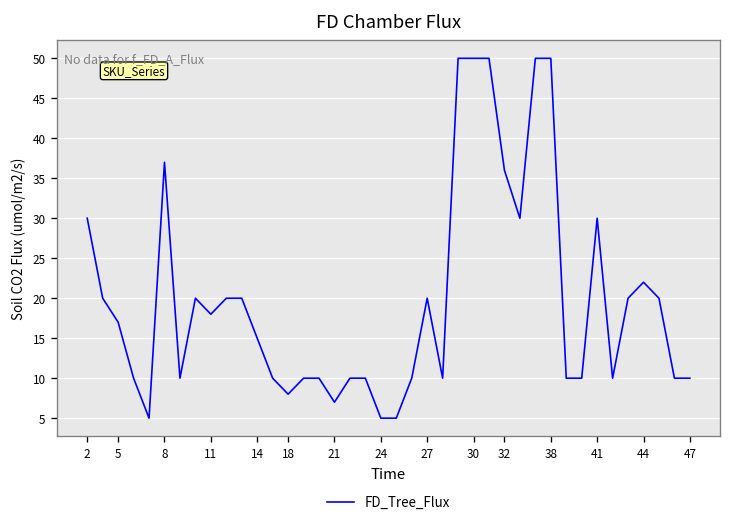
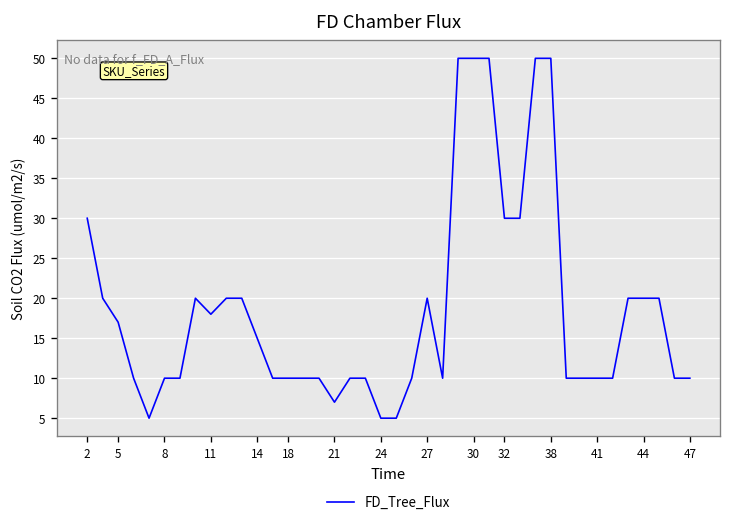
  {
    "2": 30,
    "5": 17,
-   "8": 37,
+   "8": 10,
    "11": 18,
    "14": 15,
-   "18": 8,
+   "18": 10,
    "21": 7,
    "24": 5,
    "27": 20,
    "30": 50,
-   "32": 36,
+   "32": 30,
    "38": 50,
-   "41": 30,
-   "44": 22,
+   "41": 10,
+   "44": 20,
    "47": 10
  }
